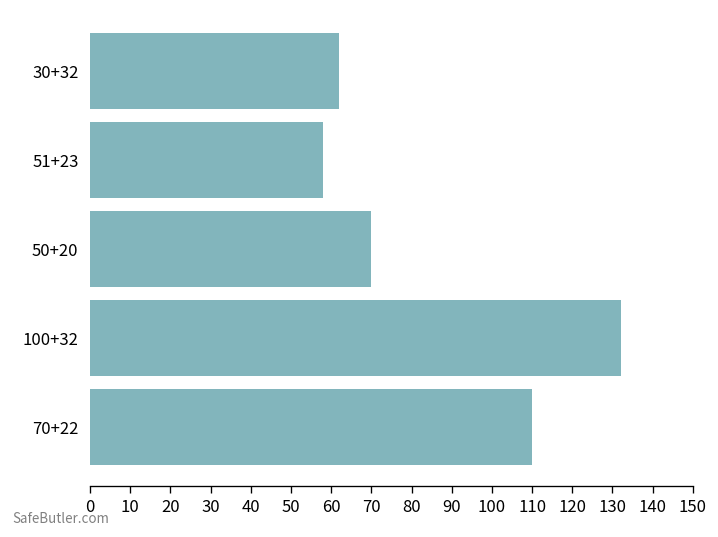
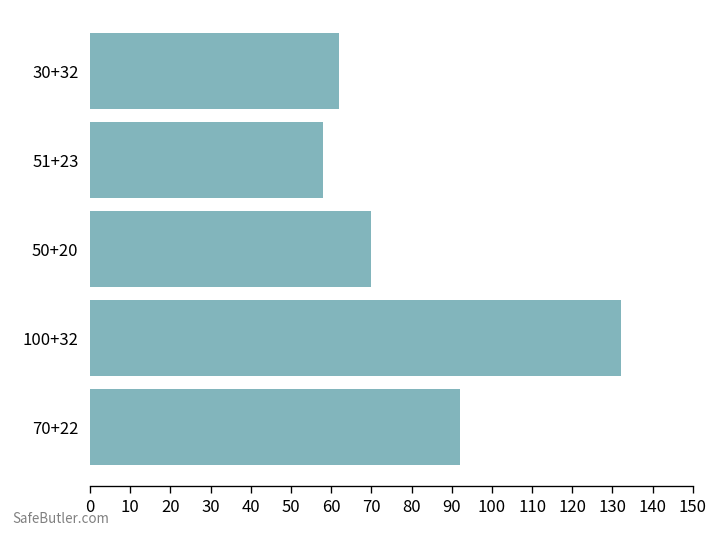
  {
    "30+32": 62,
    "51+23": 58,
    "50+20": 70,
    "100+32": 132,
-   "70+22": 110
+   "70+22": 92
  }
